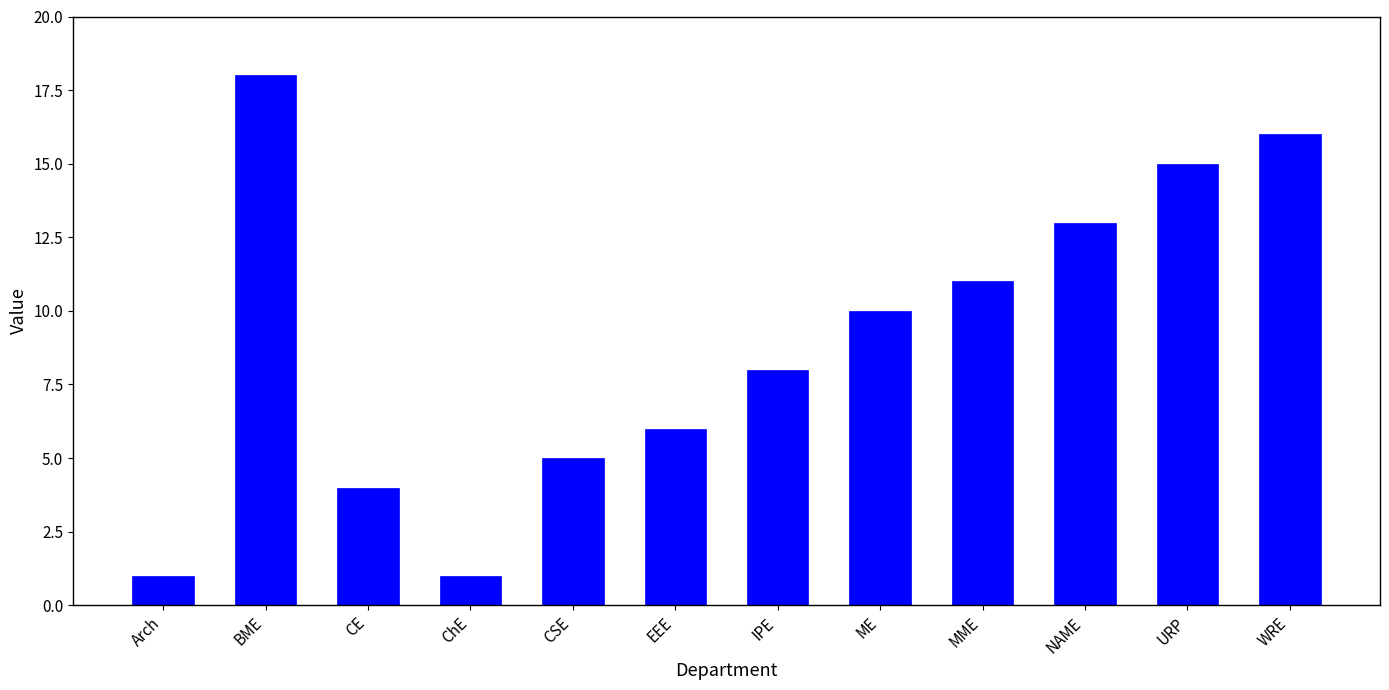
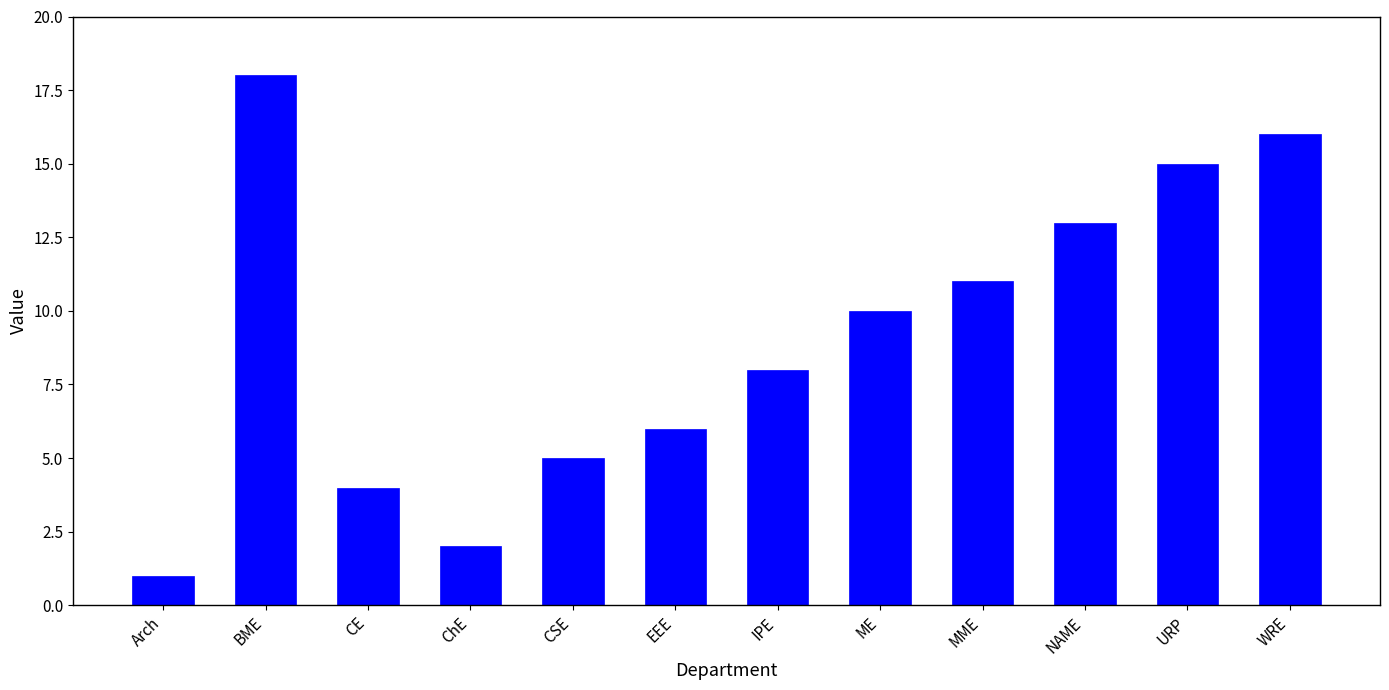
  {
    "Arch": 1,
    "BME": 18,
    "CE": 4,
-   "ChE": 1,
+   "ChE": 2,
    "CSE": 5,
    "EEE": 6,
    "IPE": 8,
    "ME": 10,
    "MME": 11,
    "NAME": 13,
    "URP": 15,
    "WRE": 16
  }
